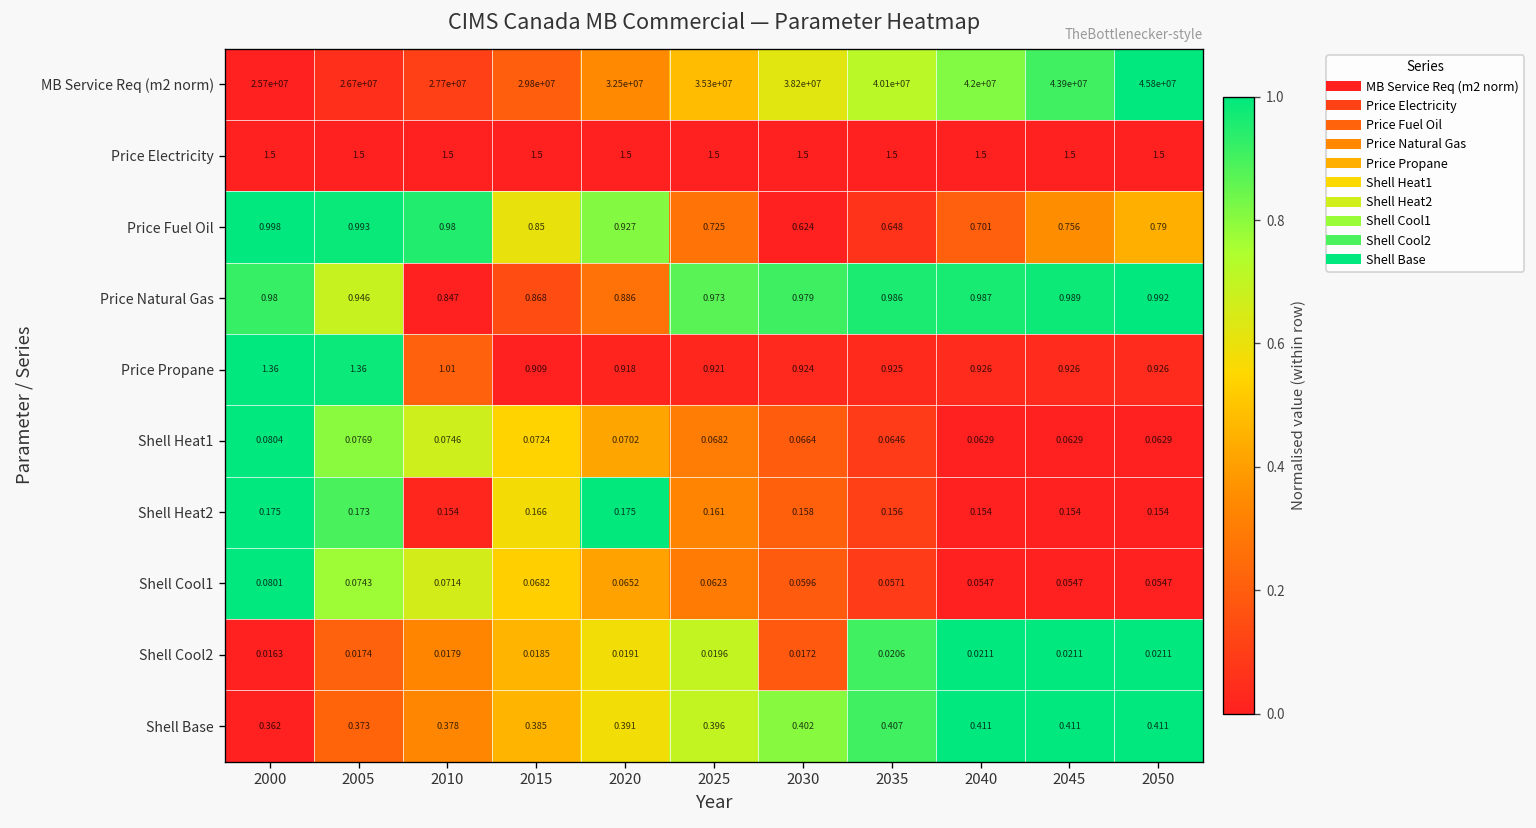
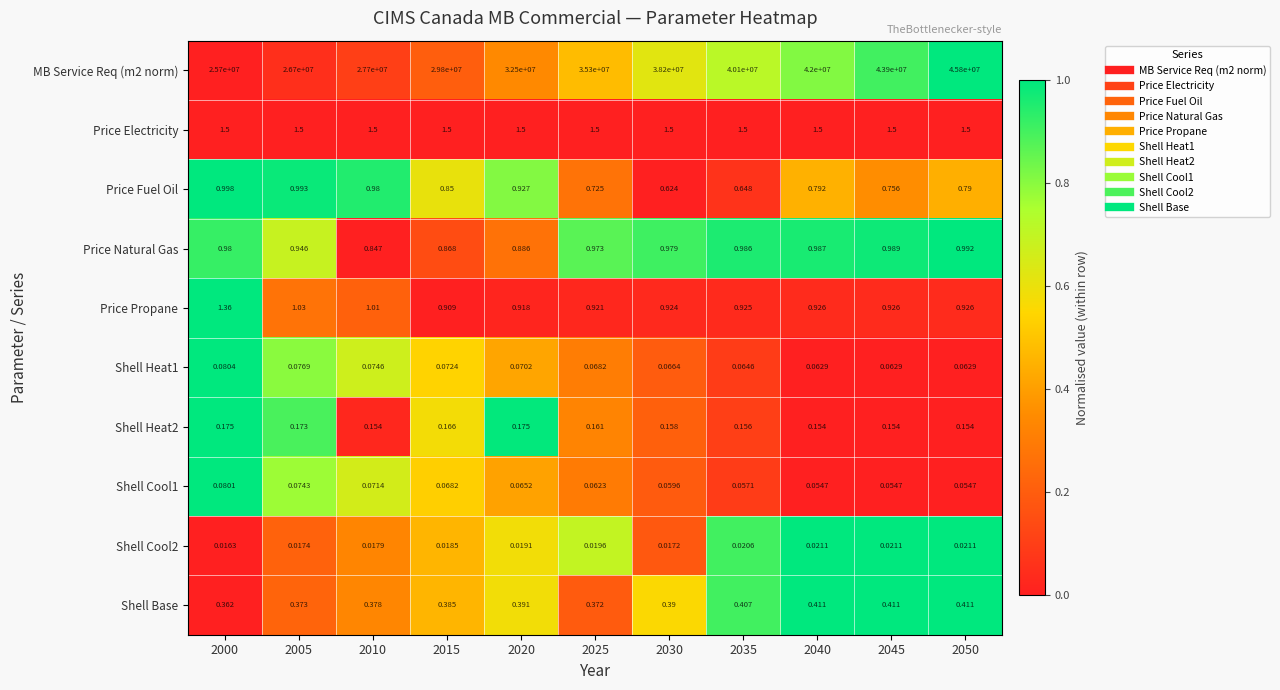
  {
    "MB Service Req (m2 norm)": {
      "2000": "2.57e+07",
      "2005": "2.67e+07",
      "2010": "2.77e+07",
      "2015": "2.98e+07",
      "2020": "3.25e+07",
      "2025": "3.53e+07",
      "2030": "3.82e+07",
      "2035": "4.01e+07",
      "2040": "4.2e+07",
      "2045": "4.39e+07",
      "2050": "4.58e+07"
    },
    "Price Electricity": {
      "2000": "1.5",
      "2005": "1.5",
      "2010": "1.5",
      "2015": "1.5",
      "2020": "1.5",
      "2025": "1.5",
      "2030": "1.5",
      "2035": "1.5",
      "2040": "1.5",
      "2045": "1.5",
      "2050": "1.5"
    },
    "Price Fuel Oil": {
      "2000": "0.998",
      "2005": "0.993",
      "2010": "0.98",
      "2015": "0.85",
      "2020": "0.927",
      "2025": "0.725",
      "2030": "0.624",
      "2035": "0.648",
-     "2040": "0.701",
+     "2040": "0.792",
      "2045": "0.756",
      "2050": "0.79"
    },
    "Price Natural Gas": {
      "2000": "0.98",
      "2005": "0.946",
      "2010": "0.847",
      "2015": "0.868",
      "2020": "0.886",
      "2025": "0.973",
      "2030": "0.979",
      "2035": "0.986",
      "2040": "0.987",
      "2045": "0.989",
      "2050": "0.992"
    },
    "Price Propane": {
      "2000": "1.36",
-     "2005": "1.36",
+     "2005": "1.03",
      "2010": "1.01",
      "2015": "0.909",
      "2020": "0.918",
      "2025": "0.921",
      "2030": "0.924",
      "2035": "0.925",
      "2040": "0.926",
      "2045": "0.926",
      "2050": "0.926"
    },
    "Shell Heat1": {
      "2000": "0.0804",
      "2005": "0.0769",
      "2010": "0.0746",
      "2015": "0.0724",
      "2020": "0.0702",
      "2025": "0.0682",
      "2030": "0.0664",
      "2035": "0.0646",
      "2040": "0.0629",
      "2045": "0.0629",
      "2050": "0.0629"
    },
    "Shell Heat2": {
      "2000": "0.175",
      "2005": "0.173",
      "2010": "0.154",
      "2015": "0.166",
      "2020": "0.175",
      "2025": "0.161",
      "2030": "0.158",
      "2035": "0.156",
      "2040": "0.154",
      "2045": "0.154",
      "2050": "0.154"
    },
    "Shell Cool1": {
      "2000": "0.0801",
      "2005": "0.0743",
      "2010": "0.0714",
      "2015": "0.0682",
      "2020": "0.0652",
      "2025": "0.0623",
      "2030": "0.0596",
      "2035": "0.0571",
      "2040": "0.0547",
      "2045": "0.0547",
      "2050": "0.0547"
    },
    "Shell Cool2": {
      "2000": "0.0163",
      "2005": "0.0174",
      "2010": "0.0179",
      "2015": "0.0185",
      "2020": "0.0191",
      "2025": "0.0196",
      "2030": "0.0172",
      "2035": "0.0206",
      "2040": "0.0211",
      "2045": "0.0211",
      "2050": "0.0211"
    },
    "Shell Base": {
      "2000": "0.362",
      "2005": "0.373",
      "2010": "0.378",
      "2015": "0.385",
      "2020": "0.391",
-     "2025": "0.396",
-     "2030": "0.402",
+     "2025": "0.372",
+     "2030": "0.39",
      "2035": "0.407",
      "2040": "0.411",
      "2045": "0.411",
      "2050": "0.411"
    }
  }
